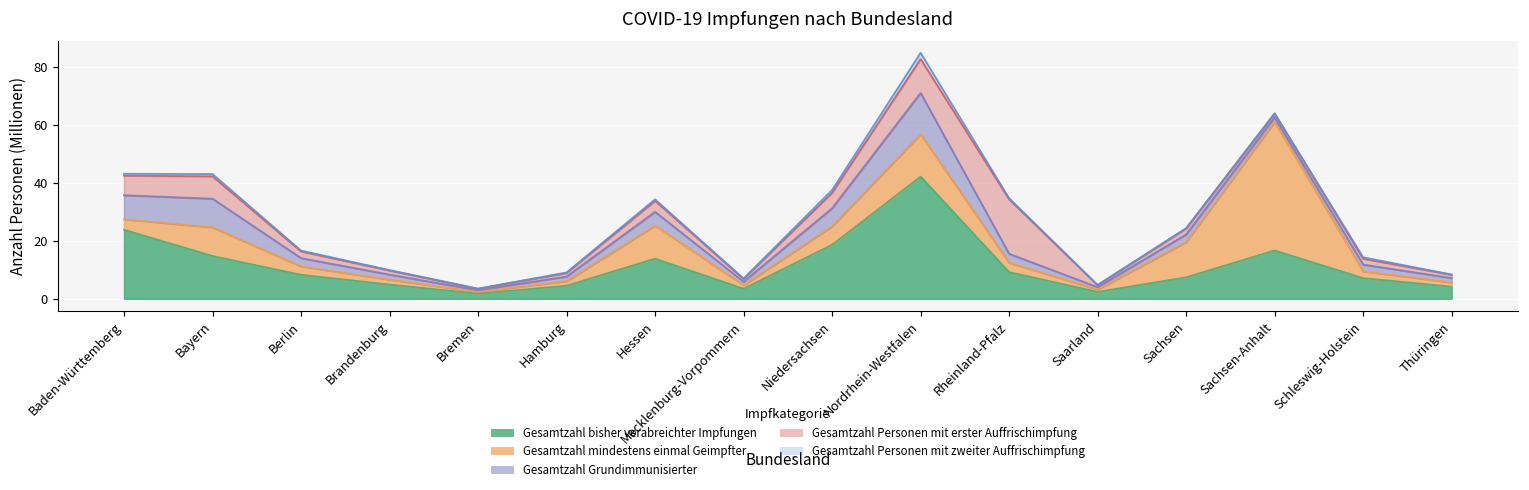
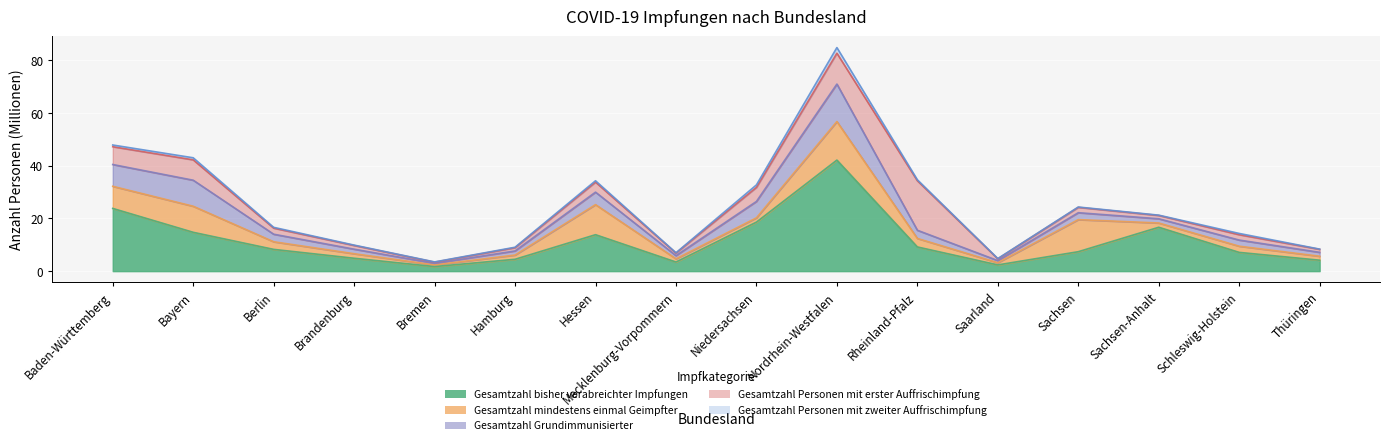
  {
    "Gesamtzahl bisher verabreichter Impfungen": {
      "Baden-Württemberg": 24,
      "Bayern": 15,
      "Berlin": 8,
      "Brandenburg": 5,
      "Hamburg": 5,
      "Hessen": 14,
      "Mecklenburg-Vorpommern": 3,
      "Niedersachsen": 19,
      "Nordrhein-Westfalen": 42,
      "Rheinland-Pfalz": 9,
      "Sachsen": 7,
      "Sachsen-Anhalt": 17,
      "Schleswig-Holstein": 7,
      "Thüringen": 4
    },
    "Gesamtzahl mindestens einmal Geimpfter": {
-     "Baden-Württemberg": 4,
+     "Baden-Württemberg": 8,
      "Bayern": 10,
      "Berlin": 3,
      "Brandenburg": 2,
      "Hamburg": 2,
      "Hessen": 11,
      "Mecklenburg-Vorpommern": 1,
-     "Niedersachsen": 6,
+     "Niedersachsen": 2,
      "Nordrhein-Westfalen": 15,
      "Rheinland-Pfalz": 3,
      "Sachsen": 12,
-     "Sachsen-Anhalt": 44,
+     "Sachsen-Anhalt": 2,
      "Schleswig-Holstein": 2,
      "Thüringen": 2
    },
    "Gesamtzahl Personen mit erster Auffrischimpfung": {
      "Nordrhein-Westfalen": 12
    }
  }
